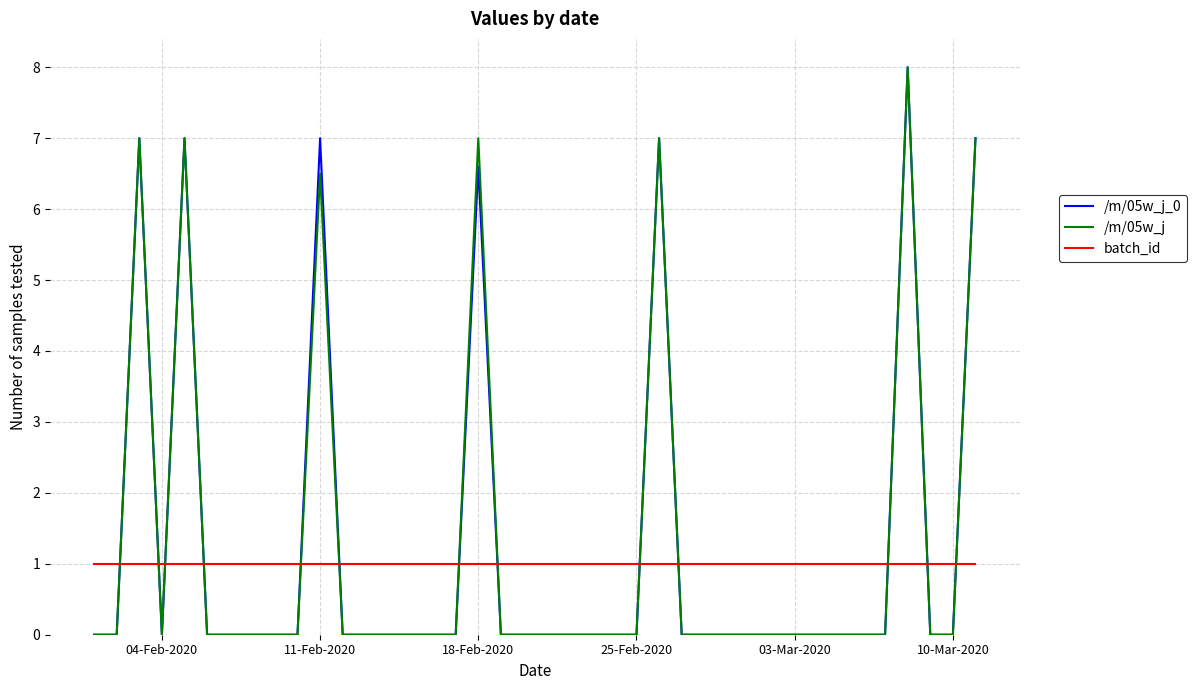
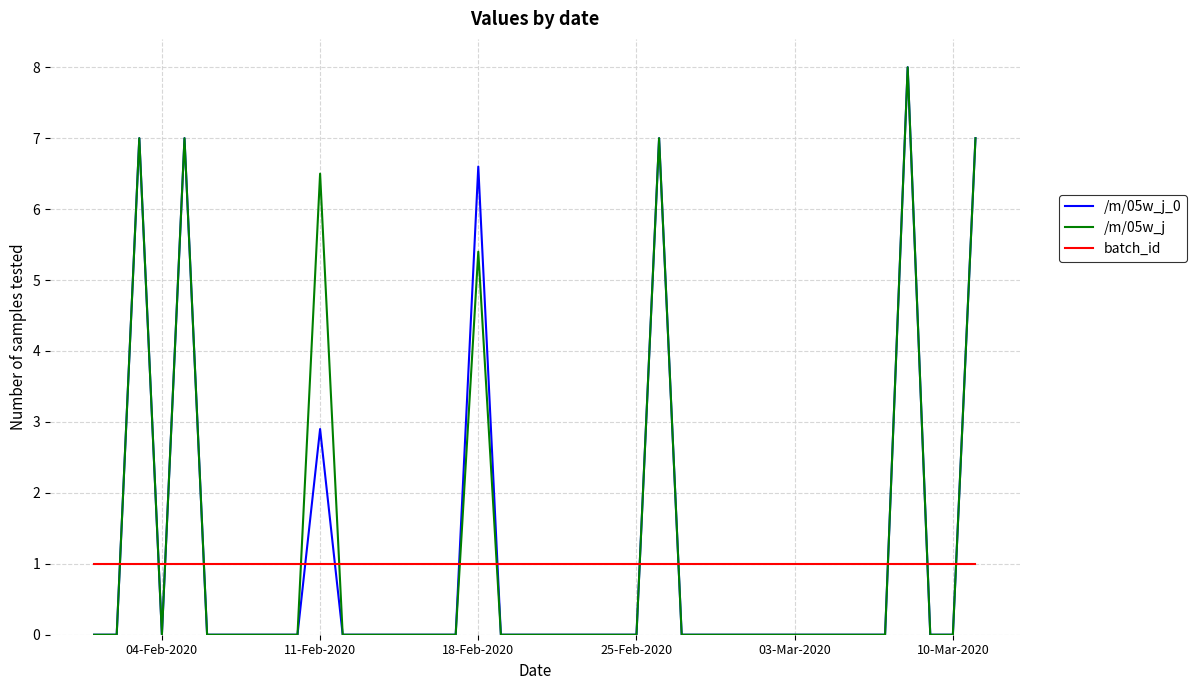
  {
    "/m/05w_j_0": {
-     "11-Feb-2020": 7.0,
+     "11-Feb-2020": 2.9,
      "18-Feb-2020": 6.6
    },
    "/m/05w_j": {
      "11-Feb-2020": 6.5,
-     "18-Feb-2020": 7.0
+     "18-Feb-2020": 5.4
    },
    "batch_id": {
      "04-Feb-2020": 1.0,
      "11-Feb-2020": 1.0,
      "18-Feb-2020": 1.0,
      "25-Feb-2020": 1.0,
      "03-Mar-2020": 1.0,
      "10-Mar-2020": 1.0
    }
  }
